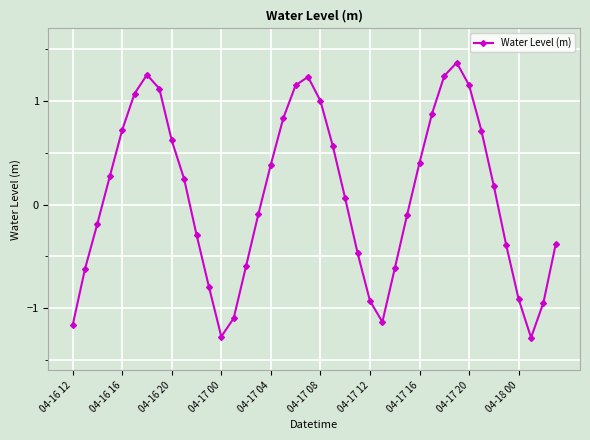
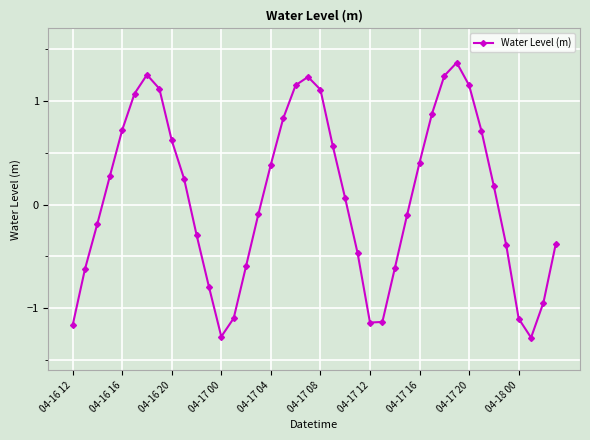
  {
    "04-16 12": -1.17,
    "04-16 16": 0.72,
    "04-16 20": 0.62,
    "04-17 00": -1.27,
    "04-17 04": 0.39,
-   "04-17 08": 1.00,
-   "04-17 12": -0.93,
+   "04-17 08": 1.11,
+   "04-17 12": -1.14,
    "04-17 16": 0.40,
    "04-17 20": 1.15,
-   "04-18 00": -0.91
+   "04-18 00": -1.10
  }
